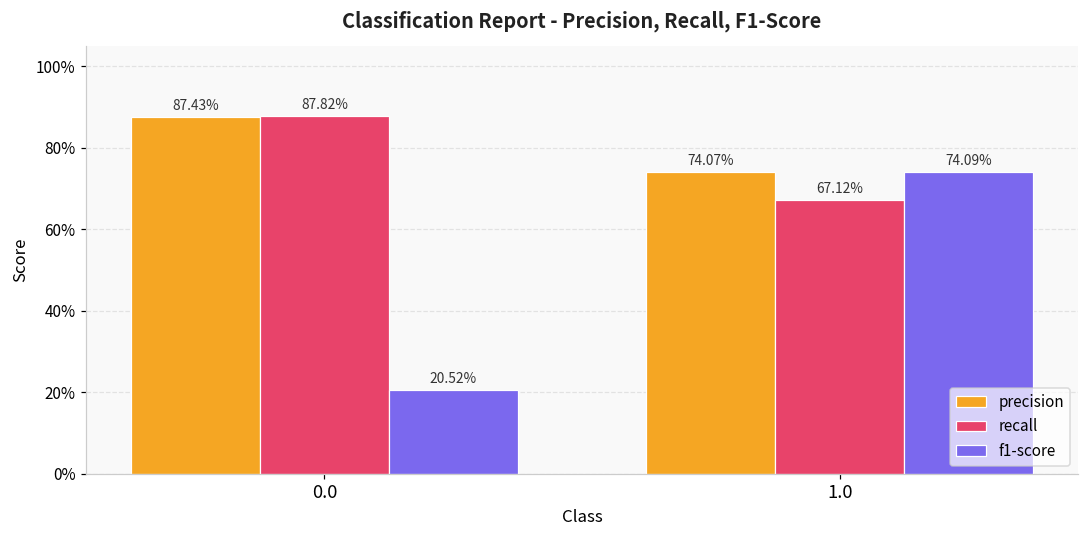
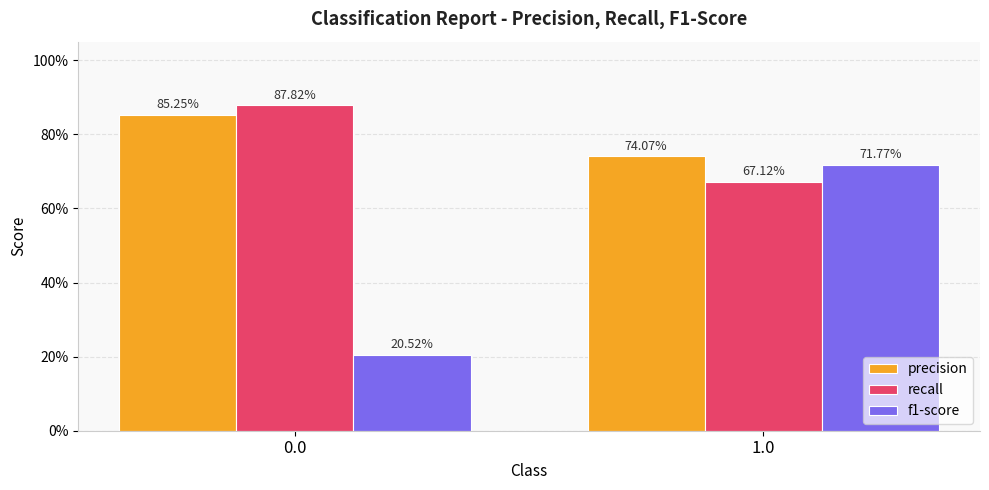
  {
    "precision": {
-     "0.0": "87.43%",
+     "0.0": "85.25%",
      "1.0": "74.07%"
    },
    "recall": {
      "0.0": "87.82%",
      "1.0": "67.12%"
    },
    "f1-score": {
      "0.0": "20.52%",
-     "1.0": "74.09%"
+     "1.0": "71.77%"
    }
  }
